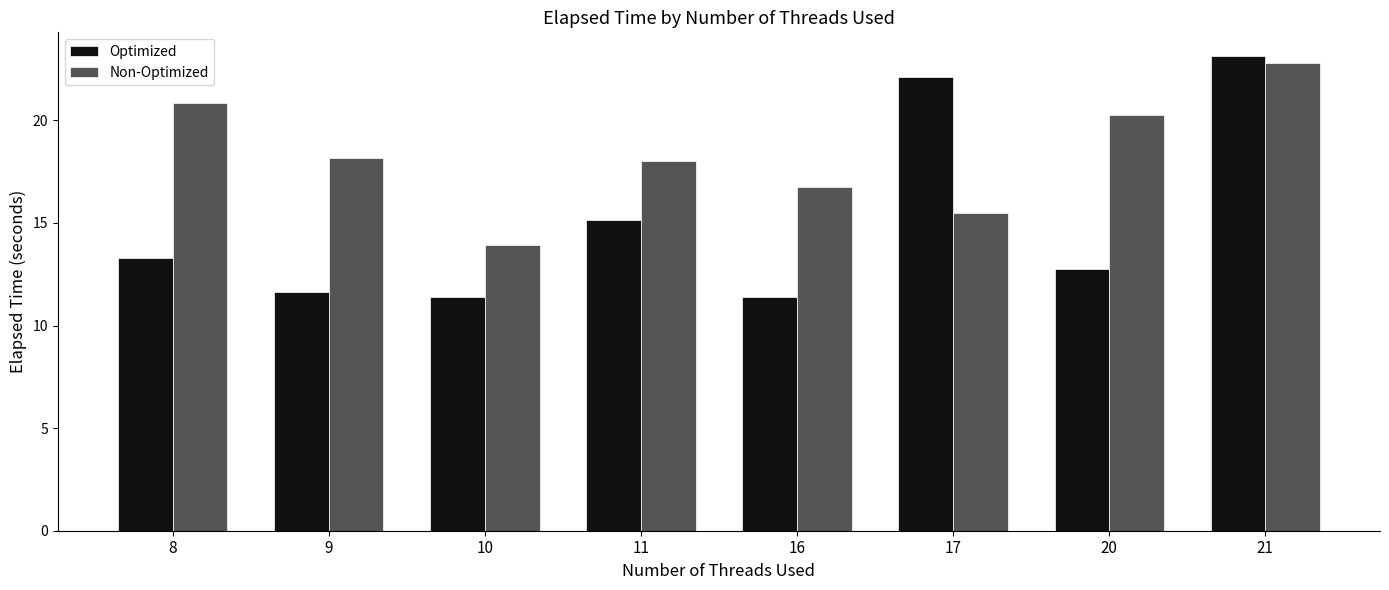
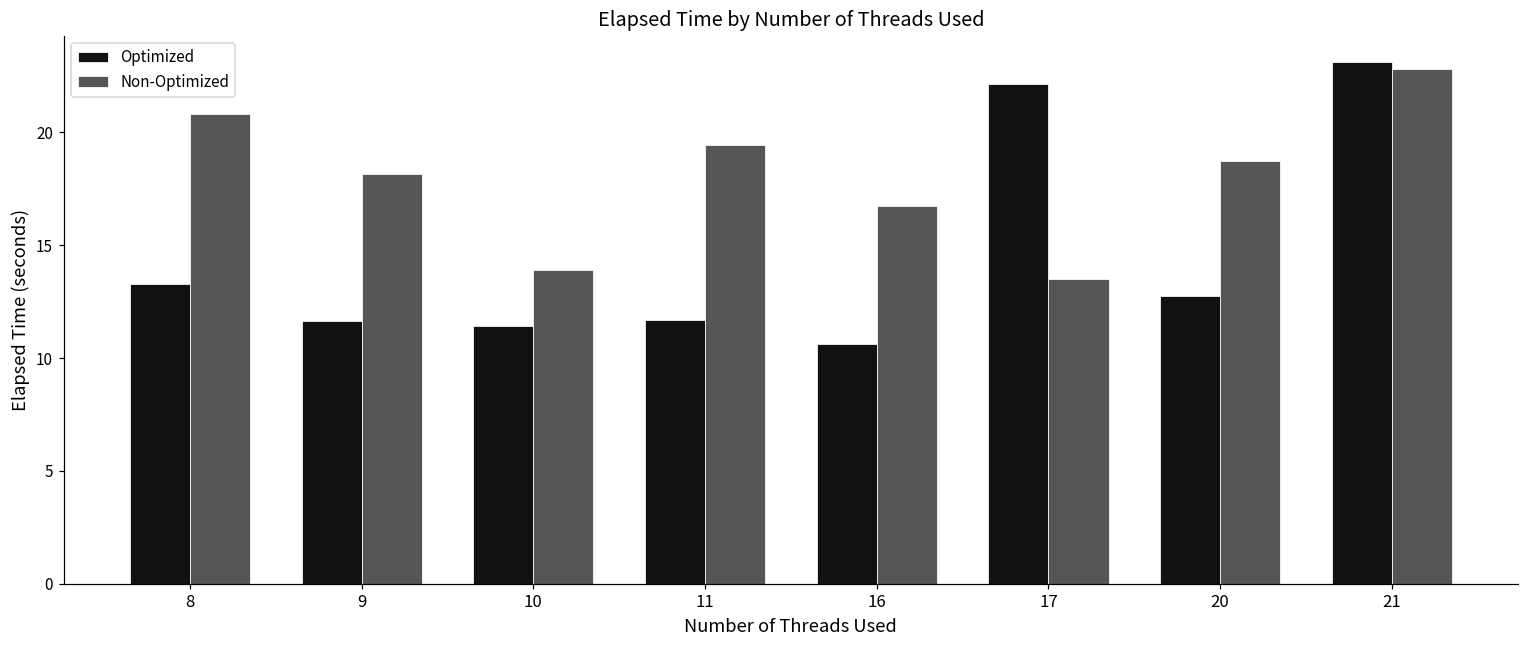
  {
    "Optimized": {
      "8": 13.3,
      "9": 11.6,
      "10": 11.4,
-     "11": 15.1,
-     "16": 11.4,
+     "11": 11.7,
+     "16": 10.6,
      "17": 22.1,
      "20": 12.8,
      "21": 23.1
    },
    "Non-Optimized": {
      "8": 20.8,
      "9": 18.1,
      "10": 13.9,
-     "11": 18.0,
+     "11": 19.5,
      "16": 16.7,
-     "17": 15.5,
-     "20": 20.3,
+     "17": 13.5,
+     "20": 18.7,
      "21": 22.8
    }
  }
